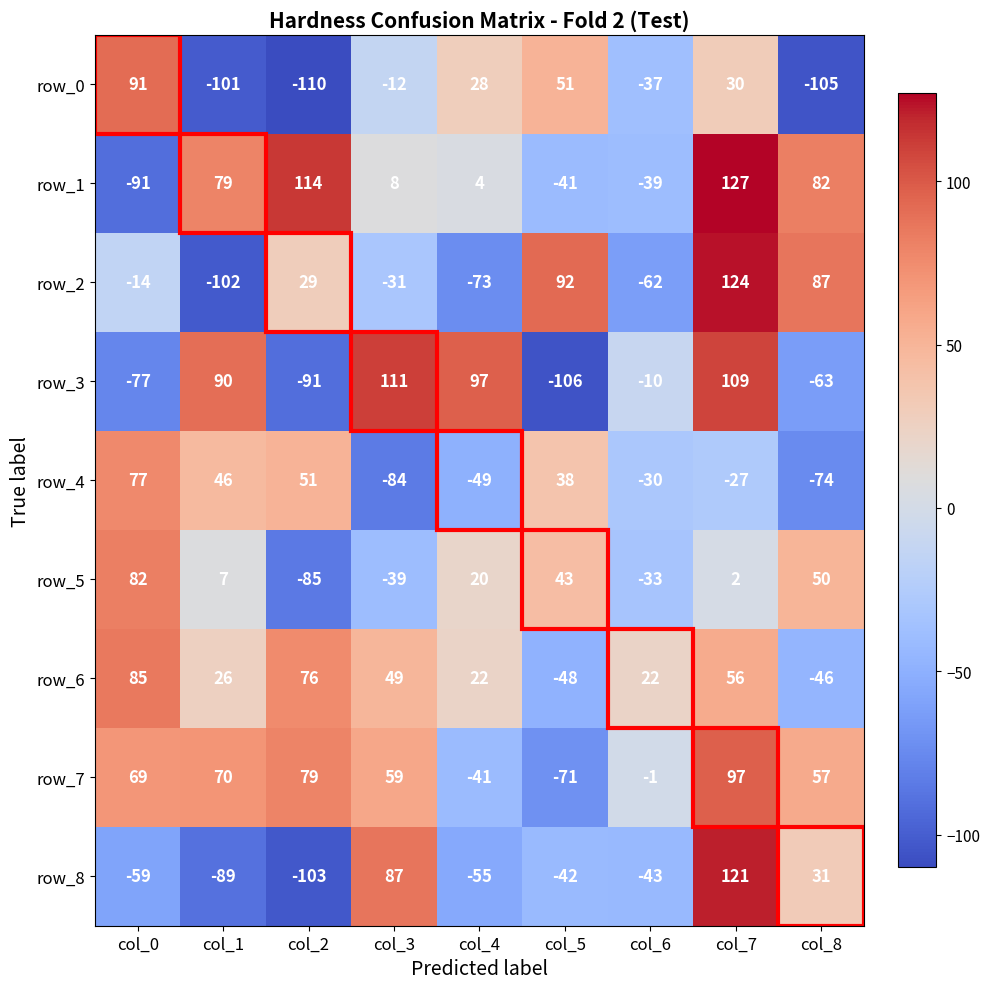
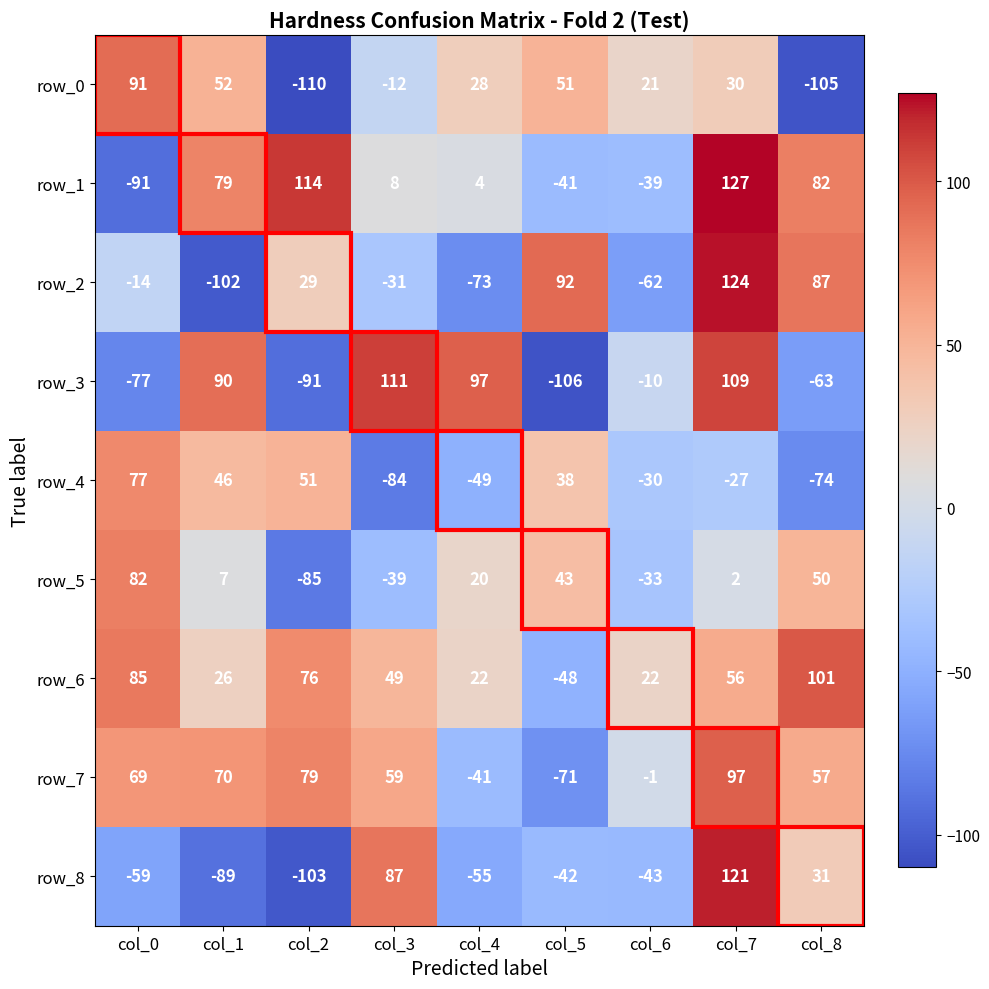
  {
    "row_0": {
      "col_0": 91,
-     "col_1": -101,
+     "col_1": 52,
      "col_2": -110,
      "col_3": -12,
      "col_4": 28,
      "col_5": 51,
-     "col_6": -37,
+     "col_6": 21,
      "col_7": 30,
      "col_8": -105
    },
    "row_1": {
      "col_0": -91,
      "col_1": 79,
      "col_2": 114,
      "col_5": -41,
      "col_6": -39,
      "col_7": 127,
      "col_8": 82
    },
    "row_2": {
      "col_0": -14,
      "col_1": -102,
      "col_2": 29,
      "col_3": -31,
      "col_4": -73,
      "col_5": 92,
      "col_6": -62,
      "col_7": 124,
      "col_8": 87
    },
    "row_3": {
      "col_0": -77,
      "col_1": 90,
      "col_2": -91,
      "col_3": 111,
      "col_4": 97,
      "col_5": -106,
      "col_6": -10,
      "col_7": 109,
      "col_8": -63
    },
    "row_4": {
      "col_0": 77,
      "col_1": 46,
      "col_2": 51,
      "col_3": -84,
      "col_4": -49,
      "col_5": 38,
      "col_6": -30,
      "col_7": -27,
      "col_8": -74
    },
    "row_5": {
      "col_0": 82,
      "col_2": -85,
      "col_3": -39,
      "col_4": 20,
      "col_5": 43,
      "col_6": -33,
      "col_8": 50
    },
    "row_6": {
      "col_0": 85,
      "col_1": 26,
      "col_2": 76,
      "col_3": 49,
      "col_4": 22,
      "col_5": -48,
      "col_6": 22,
      "col_7": 56,
-     "col_8": -46
+     "col_8": 101
    },
    "row_7": {
      "col_0": 69,
      "col_1": 70,
      "col_2": 79,
      "col_3": 59,
      "col_4": -41,
      "col_5": -71,
      "col_7": 97,
      "col_8": 57
    },
    "row_8": {
      "col_0": -59,
      "col_1": -89,
      "col_2": -103,
      "col_3": 87,
      "col_4": -55,
      "col_5": -42,
      "col_6": -43,
      "col_7": 121,
      "col_8": 31
    }
  }
